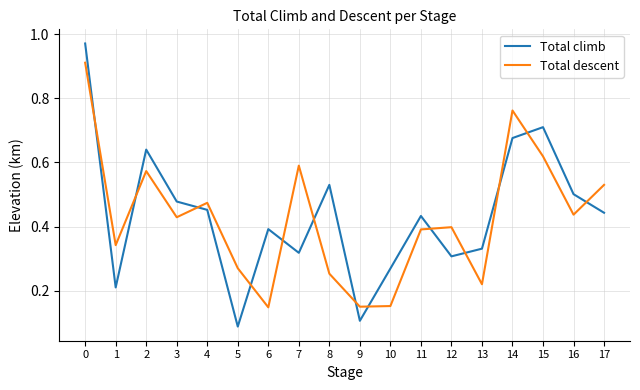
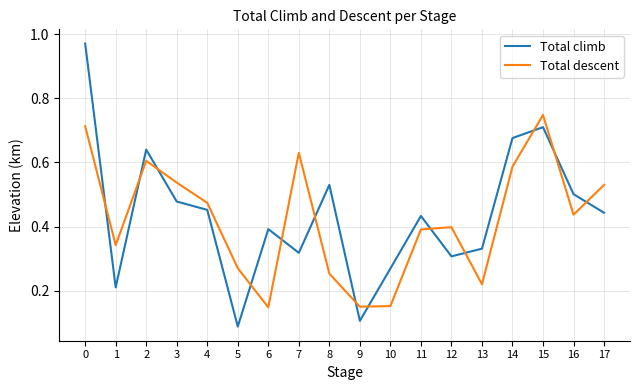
  {
    "Total climb": {
      "0": 0.97,
      "1": 0.21,
      "2": 0.64,
      "3": 0.48,
      "4": 0.45,
      "5": 0.09,
      "6": 0.39,
      "7": 0.32,
      "8": 0.53,
      "9": 0.11,
      "10": 0.27,
      "11": 0.43,
      "12": 0.31,
      "13": 0.33,
      "14": 0.68,
      "15": 0.71,
      "16": 0.50,
      "17": 0.44
    },
    "Total descent": {
-     "0": 0.91,
+     "0": 0.71,
      "1": 0.34,
-     "2": 0.57,
-     "3": 0.43,
+     "2": 0.61,
+     "3": 0.54,
      "4": 0.47,
      "5": 0.27,
      "6": 0.15,
-     "7": 0.59,
+     "7": 0.63,
      "8": 0.25,
      "9": 0.15,
      "10": 0.15,
      "11": 0.39,
      "12": 0.40,
      "13": 0.22,
-     "14": 0.76,
-     "15": 0.62,
+     "14": 0.59,
+     "15": 0.75,
      "16": 0.44,
      "17": 0.53
    }
  }
